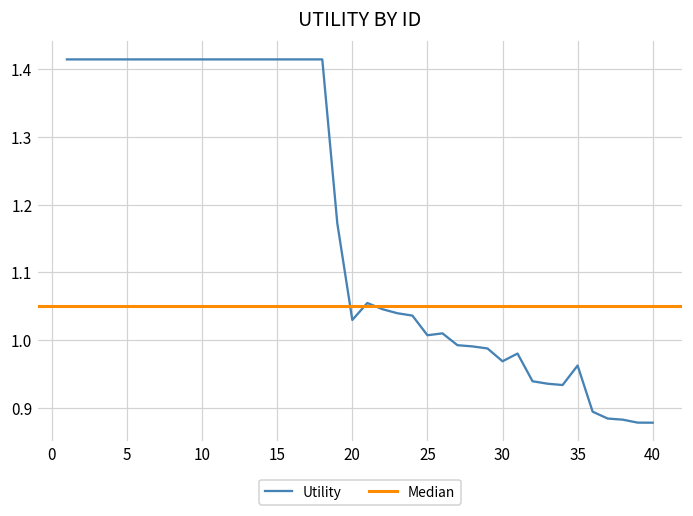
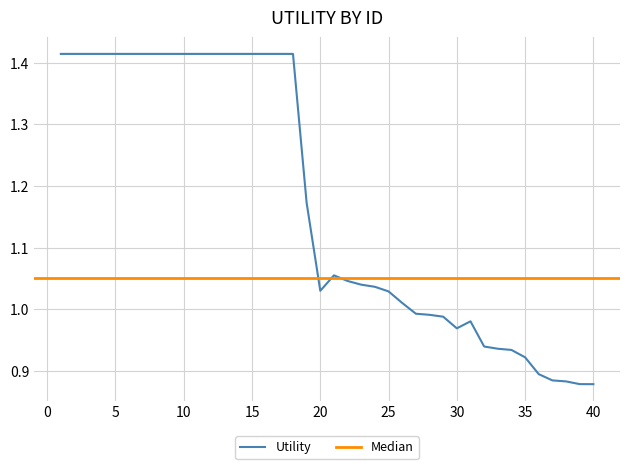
  {
    "5": 1.41,
    "10": 1.41,
    "15": 1.41,
    "20": 1.03,
-   "25": 1.01,
+   "25": 1.03,
    "30": 0.97,
-   "35": 0.96,
+   "35": 0.92,
    "40": 0.88
  }
